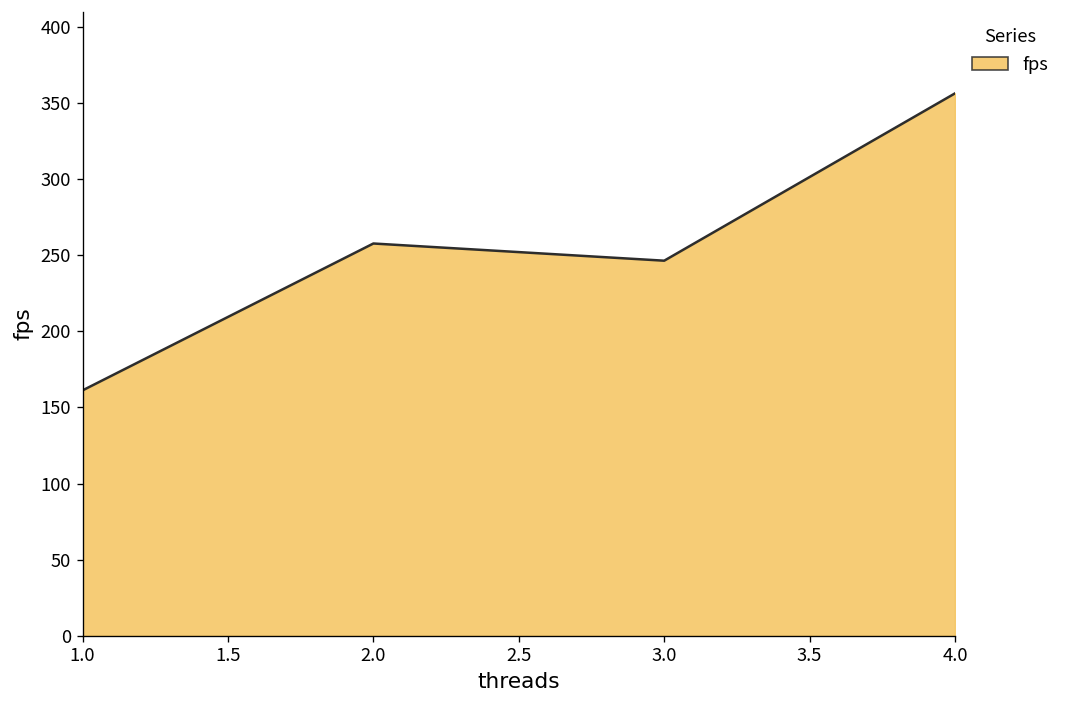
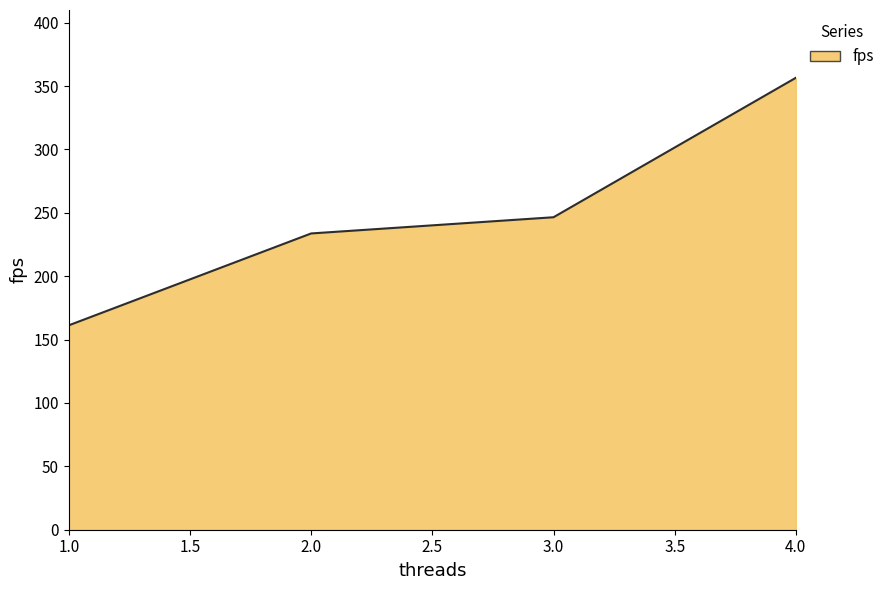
  {
    "1.0": 161,
-   "2.0": 258,
+   "2.0": 234,
    "3.0": 246,
    "4.0": 356
  }
